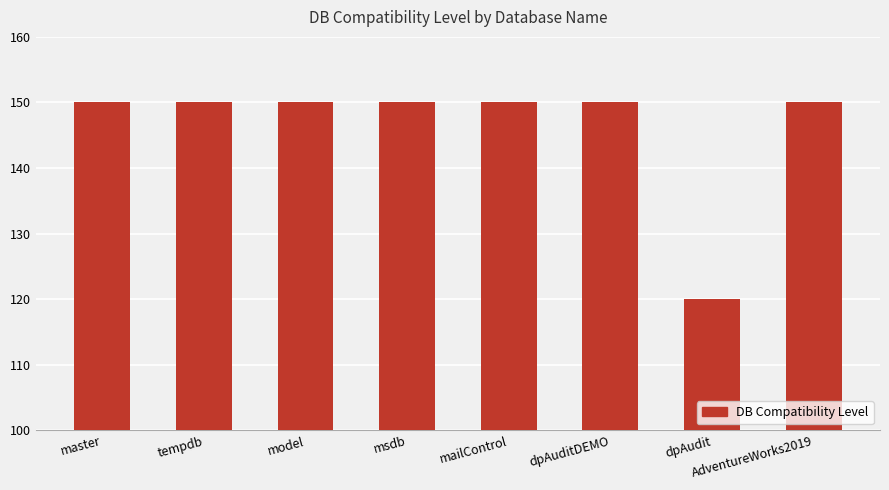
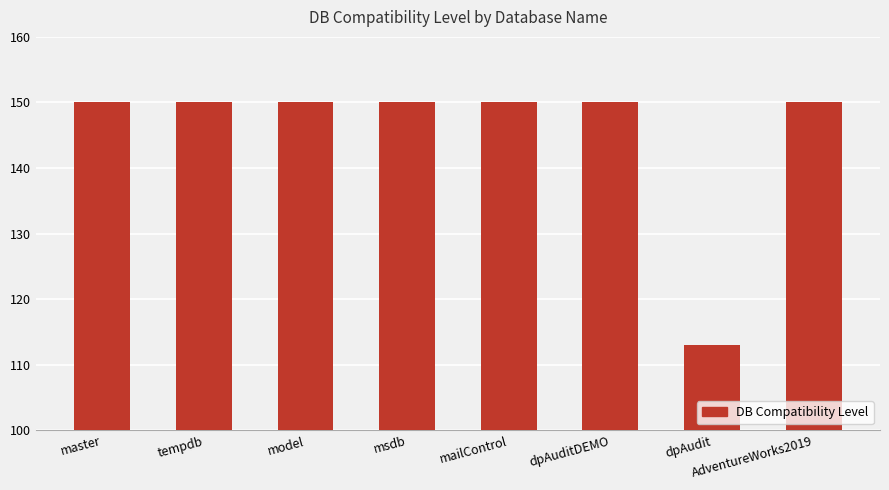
  {
    "master": 150,
    "tempdb": 150,
    "model": 150,
    "msdb": 150,
    "mailControl": 150,
    "dpAuditDEMO": 150,
-   "dpAudit": 120,
+   "dpAudit": 113,
    "AdventureWorks2019": 150
  }
